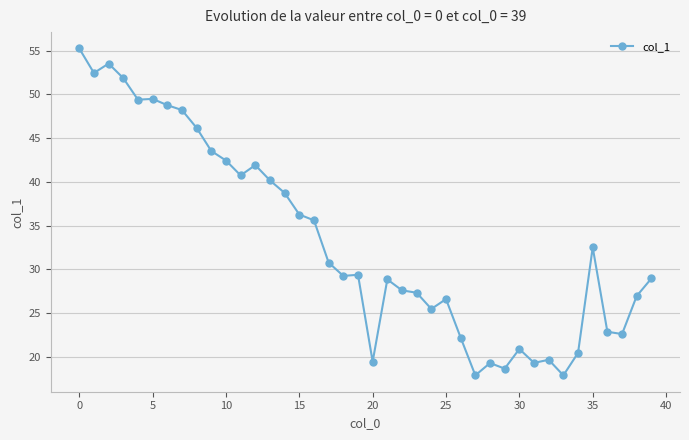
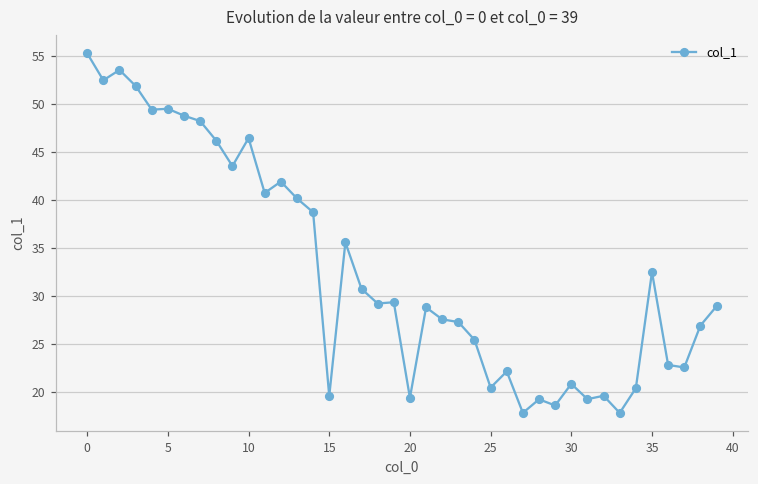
  {
    "0": 55,
    "5": 49,
-   "10": 42,
-   "15": 36,
+   "10": 46,
+   "15": 20,
    "20": 19,
-   "25": 27,
+   "25": 21,
    "30": 21,
    "35": 33
  }
